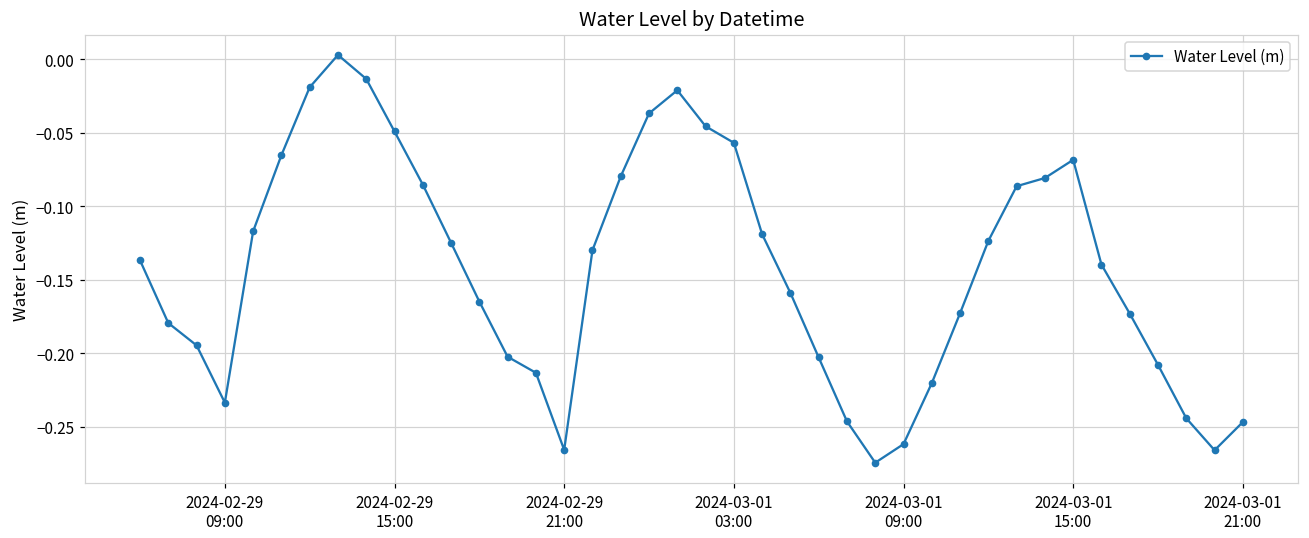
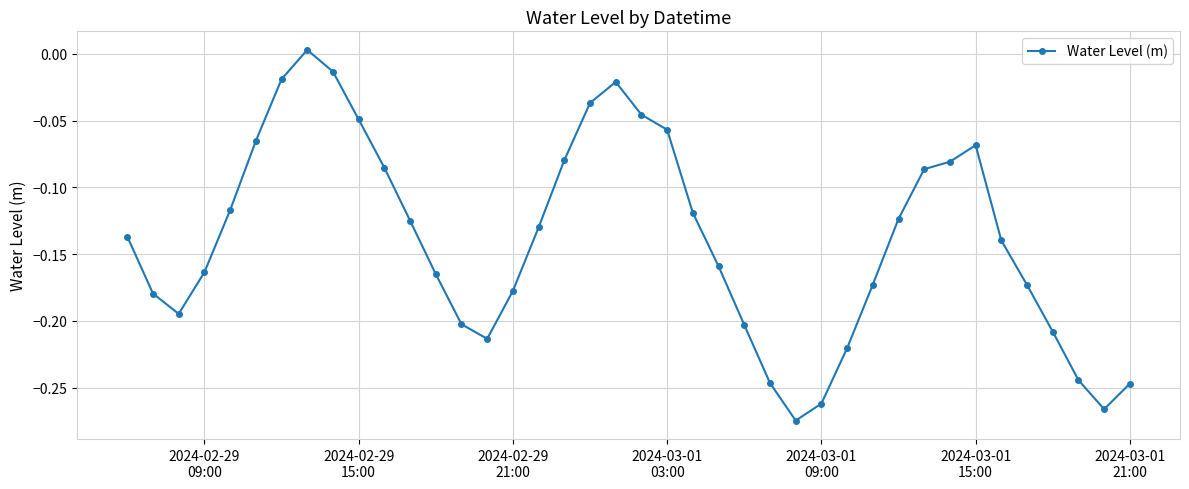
  {
-   "2024-02-29 09:00": -0.234,
+   "2024-02-29 09:00": -0.164,
    "2024-02-29 15:00": -0.049,
-   "2024-02-29 21:00": -0.266,
+   "2024-02-29 21:00": -0.177,
    "2024-03-01 03:00": -0.057,
    "2024-03-01 09:00": -0.262,
    "2024-03-01 15:00": -0.068,
    "2024-03-01 21:00": -0.247
  }
